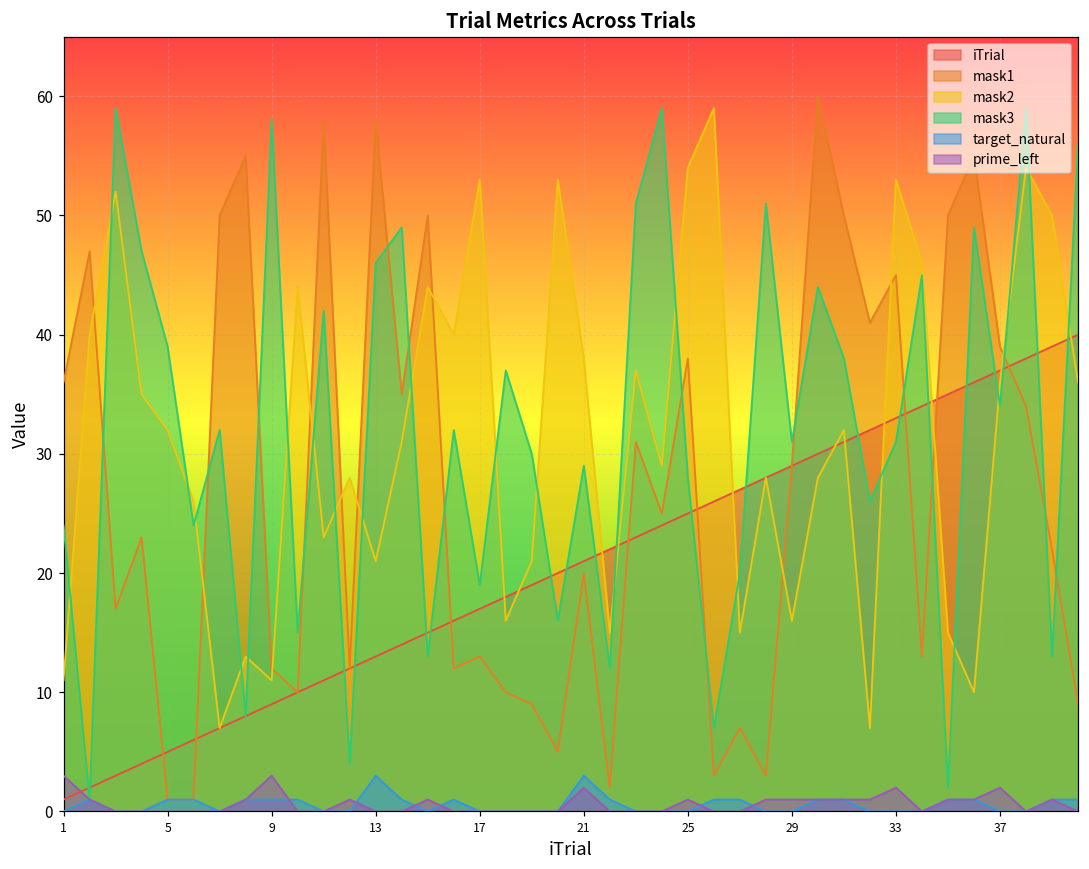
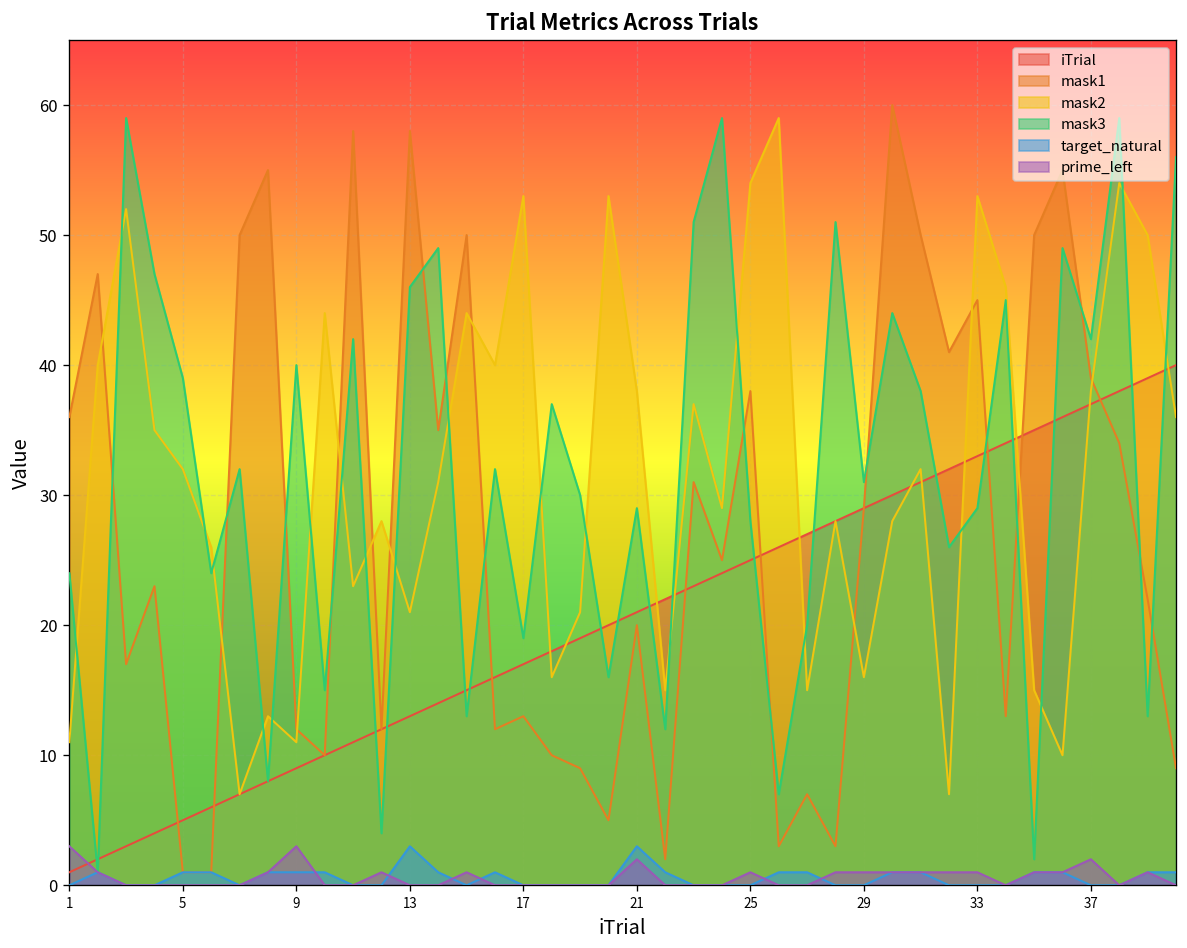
  {
    "mask2": {
      "1": 11,
      "5": 32,
      "9": 11,
      "13": 21,
      "17": 53,
      "21": 38,
      "25": 54,
      "29": 16,
      "33": 53,
-     "37": 36
+     "37": 38
    },
    "mask3": {
      "1": 24,
      "5": 39,
-     "9": 58,
+     "9": 40,
      "13": 46,
      "17": 19,
      "21": 29,
      "25": 28,
      "29": 31,
-     "33": 31,
-     "37": 34
+     "33": 29,
+     "37": 42
    },
    "target_natural": {
      "1": 0,
      "9": 1,
      "13": 3,
      "21": 3,
      "25": 0,
      "29": 0,
      "33": 0,
      "37": 0
    },
    "prime_left": {
      "1": 3,
      "5": 0,
      "9": 3,
      "13": 0,
      "21": 2,
      "25": 1,
      "29": 1,
-     "33": 2,
+     "33": 1,
      "37": 2
    }
  }
